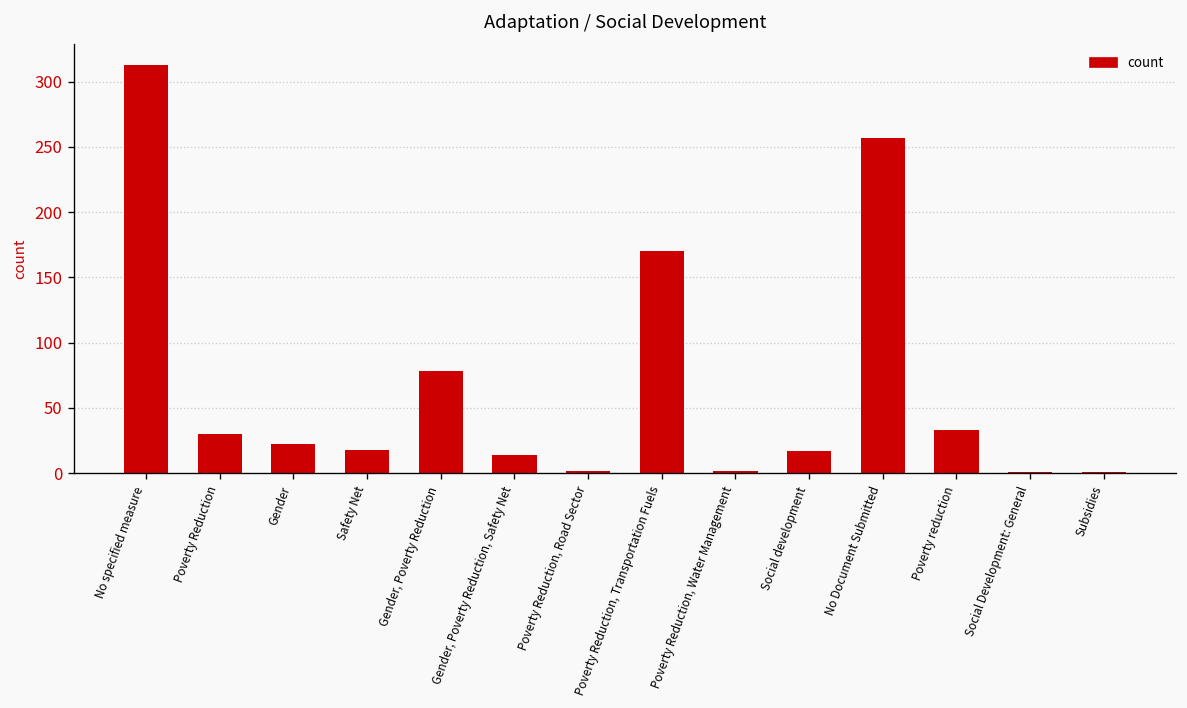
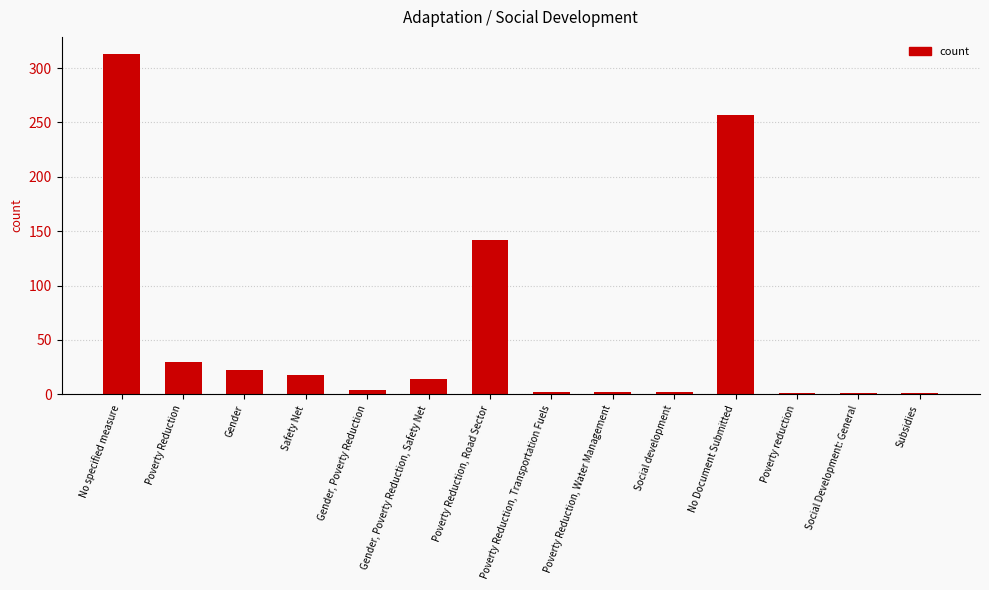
  {
    "No specified measure": 313,
    "Poverty Reduction": 30,
    "Gender": 22,
    "Safety Net": 18,
-   "Gender, Poverty Reduction": 78,
+   "Gender, Poverty Reduction": 4,
    "Gender, Poverty Reduction, Safety Net": 14,
-   "Poverty Reduction, Road Sector": 2,
-   "Poverty Reduction, Transportation Fuels": 170,
-   "Social development": 17,
+   "Poverty Reduction, Road Sector": 142,
+   "Poverty Reduction, Transportation Fuels": 2,
+   "Social development": 2,
    "No Document Submitted": 257,
-   "Poverty reduction": 33
+   "Poverty reduction": 1
  }
